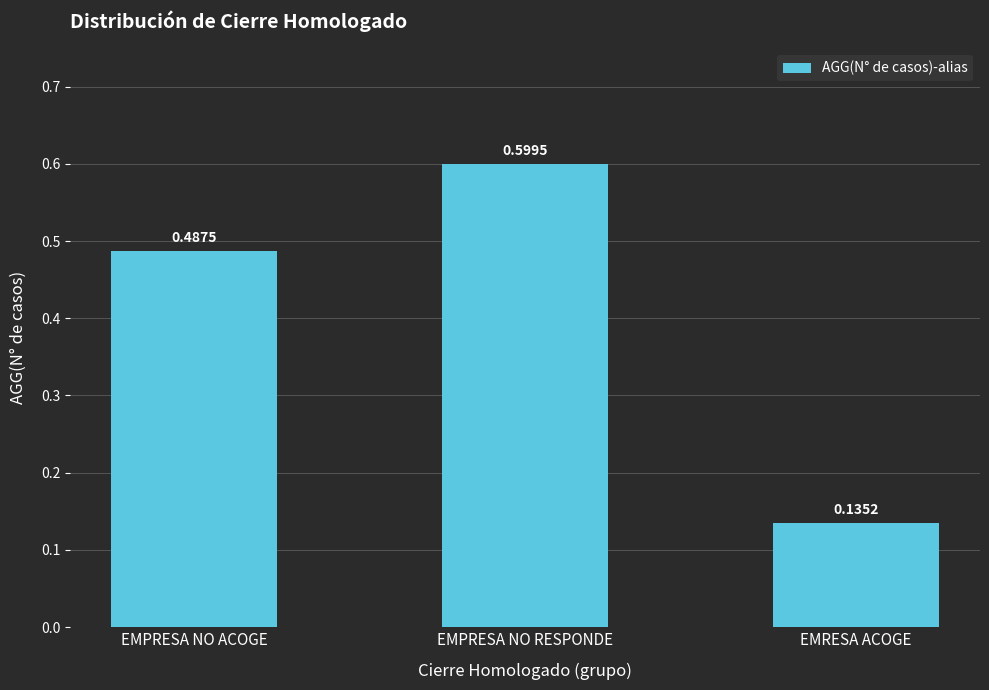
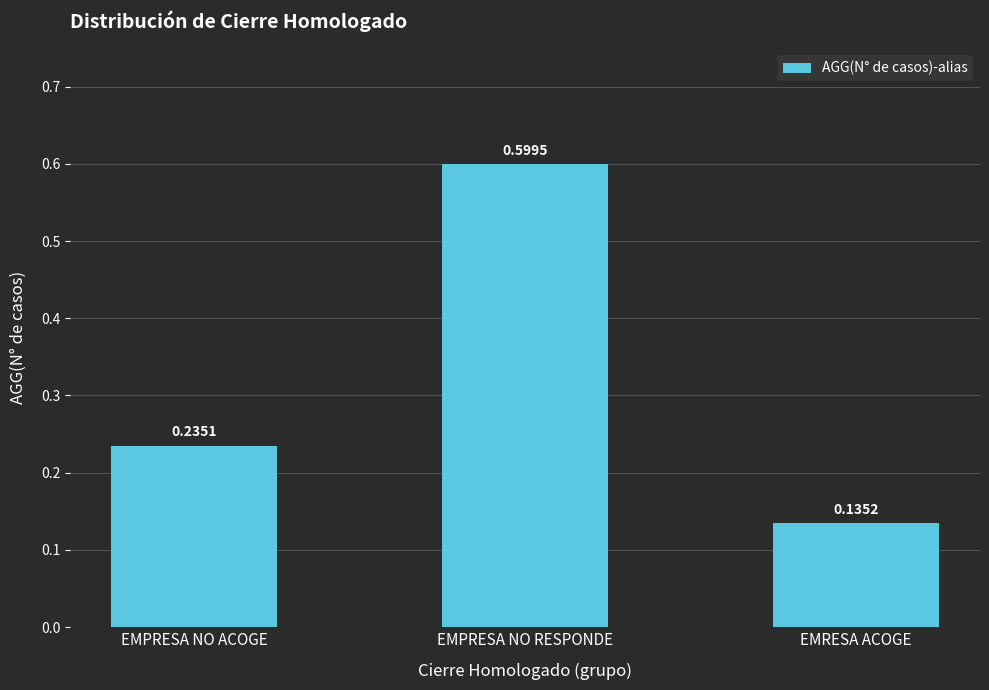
  {
-   "EMPRESA NO ACOGE": 0.4875,
+   "EMPRESA NO ACOGE": 0.2351,
    "EMPRESA NO RESPONDE": 0.5995,
    "EMRESA ACOGE": 0.1352
  }
